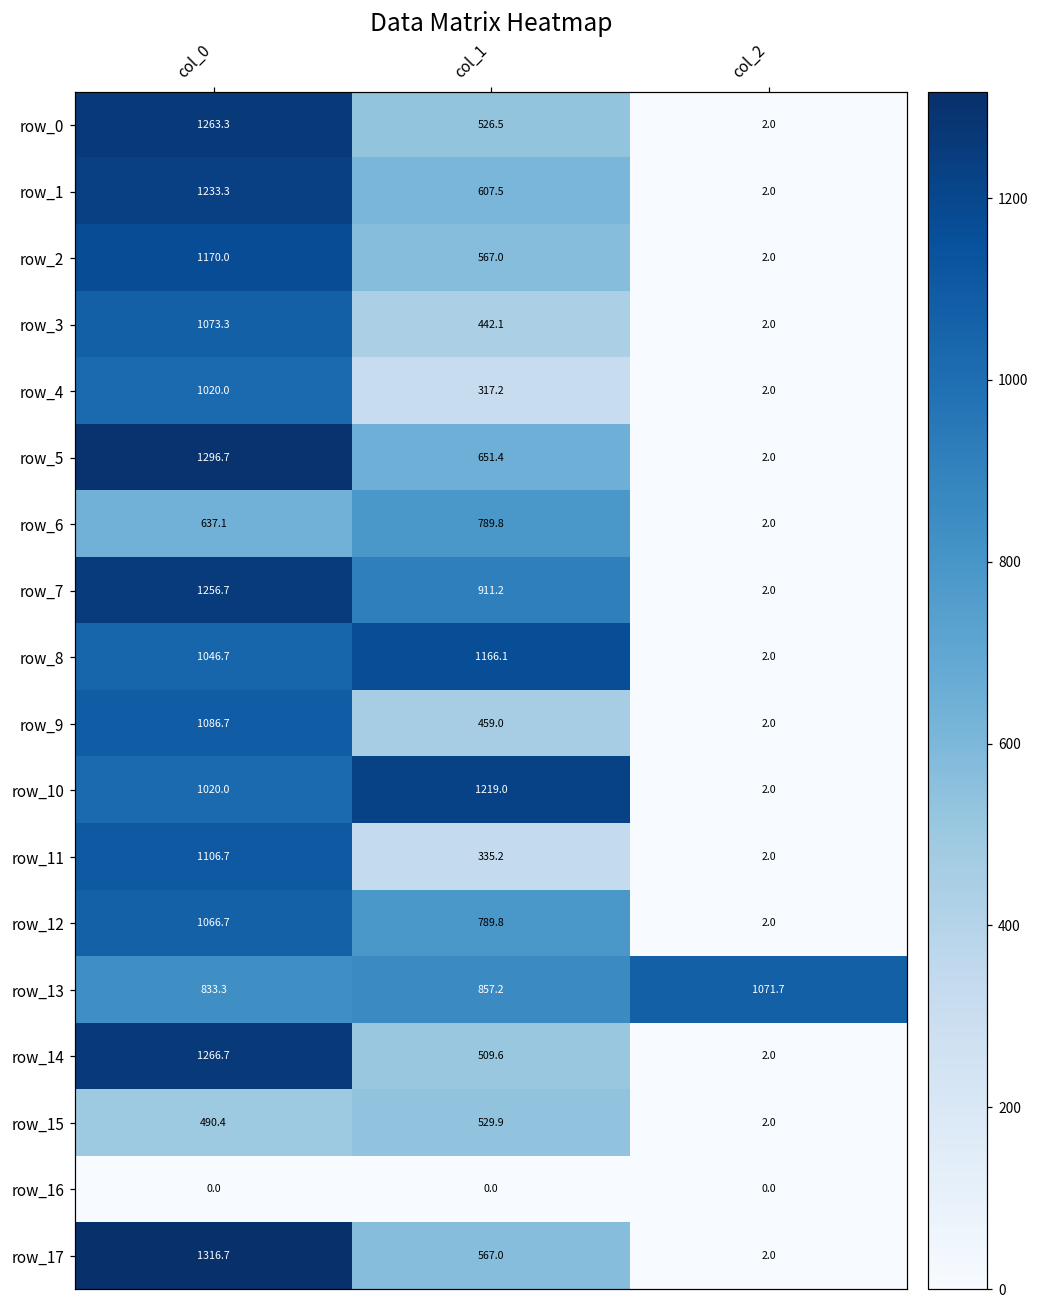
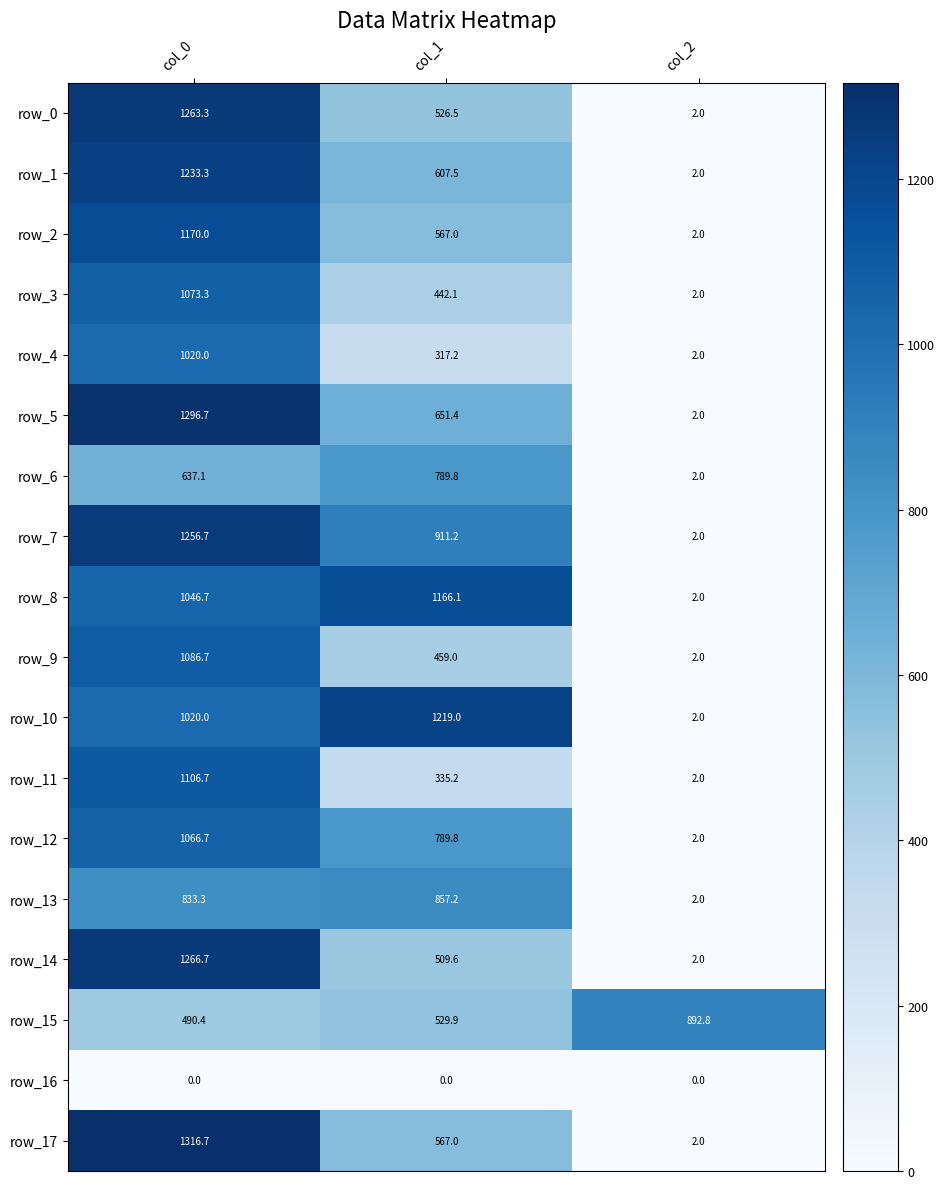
  {
    "row_0": {
      "col_0": 1263.3,
      "col_1": 526.5,
      "col_2": 2.0
    },
    "row_1": {
      "col_0": 1233.3,
      "col_1": 607.5,
      "col_2": 2.0
    },
    "row_2": {
      "col_0": 1170.0,
      "col_1": 567.0,
      "col_2": 2.0
    },
    "row_3": {
      "col_0": 1073.3,
      "col_1": 442.1,
      "col_2": 2.0
    },
    "row_4": {
      "col_0": 1020.0,
      "col_1": 317.2,
      "col_2": 2.0
    },
    "row_5": {
      "col_0": 1296.7,
      "col_1": 651.4,
      "col_2": 2.0
    },
    "row_6": {
      "col_0": 637.1,
      "col_1": 789.8,
      "col_2": 2.0
    },
    "row_7": {
      "col_0": 1256.7,
      "col_1": 911.2,
      "col_2": 2.0
    },
    "row_8": {
      "col_0": 1046.7,
      "col_1": 1166.1,
      "col_2": 2.0
    },
    "row_9": {
      "col_0": 1086.7,
      "col_1": 459.0,
      "col_2": 2.0
    },
    "row_10": {
      "col_0": 1020.0,
      "col_1": 1219.0,
      "col_2": 2.0
    },
    "row_11": {
      "col_0": 1106.7,
      "col_1": 335.2,
      "col_2": 2.0
    },
    "row_12": {
      "col_0": 1066.7,
      "col_1": 789.8,
      "col_2": 2.0
    },
    "row_13": {
      "col_0": 833.3,
      "col_1": 857.2,
-     "col_2": 1071.7
+     "col_2": 2.0
    },
    "row_14": {
      "col_0": 1266.7,
      "col_1": 509.6,
      "col_2": 2.0
    },
    "row_15": {
      "col_0": 490.4,
      "col_1": 529.9,
-     "col_2": 2.0
+     "col_2": 892.8
    },
    "row_16": {
      "col_0": 0.0,
      "col_1": 0.0,
      "col_2": 0.0
    },
    "row_17": {
      "col_0": 1316.7,
      "col_1": 567.0,
      "col_2": 2.0
    }
  }
